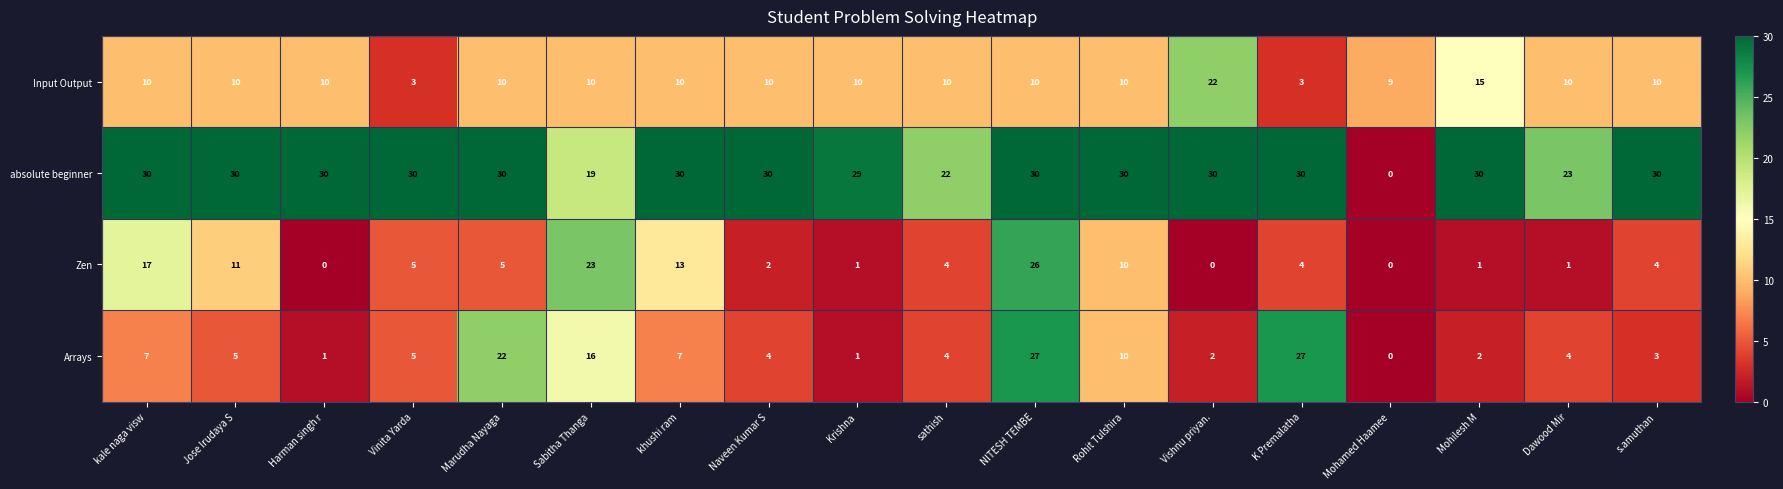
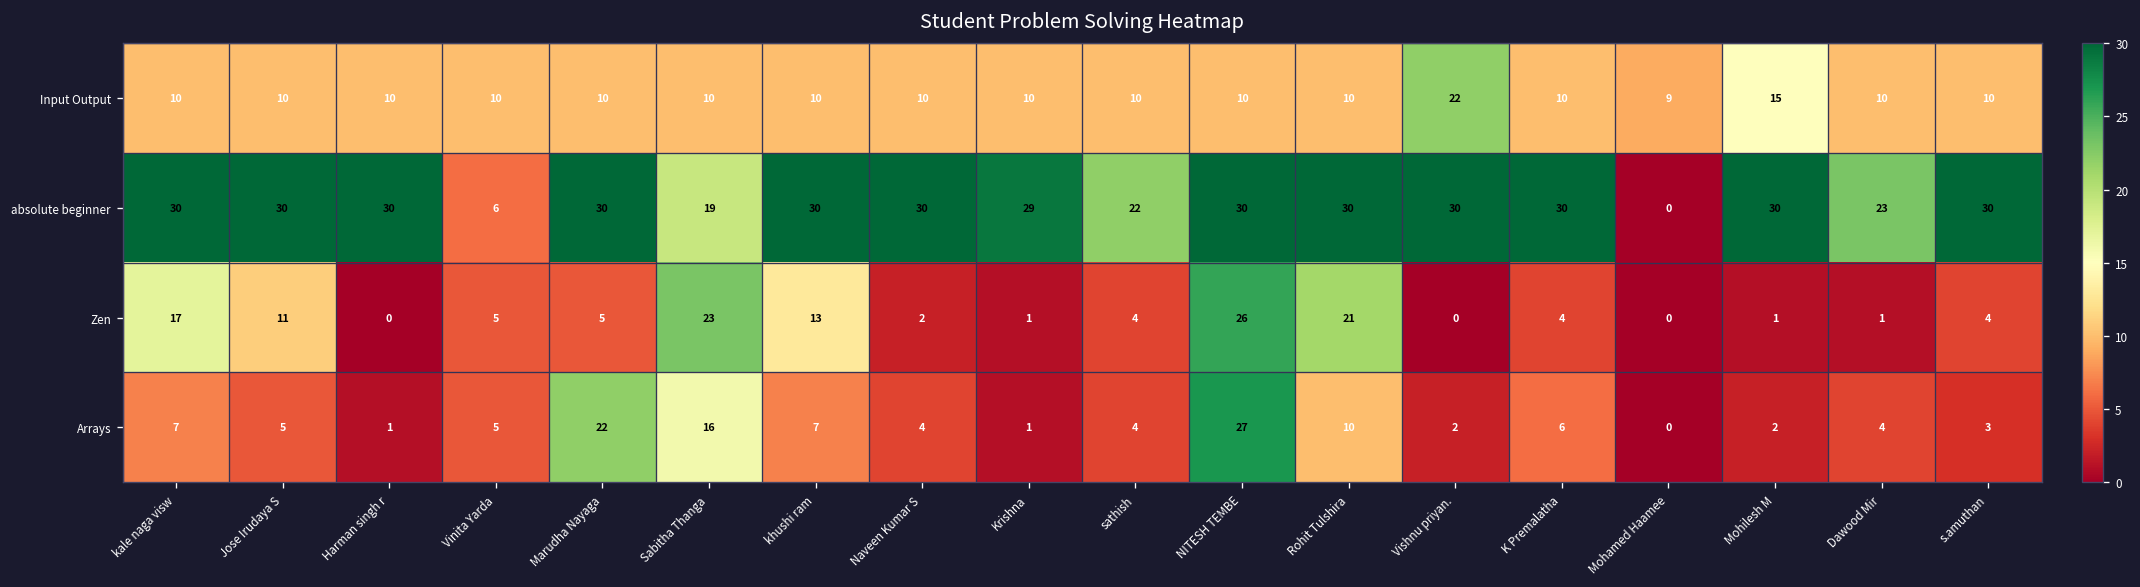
  {
    "Input Output": {
      "kale naga visw": 10,
      "Jose Irudaya S": 10,
      "Harman singh r": 10,
-     "Vinita Yarda": 3,
+     "Vinita Yarda": 10,
      "Marudha Nayaga": 10,
      "Sabitha Thanga": 10,
      "khushi ram": 10,
      "Naveen Kumar S": 10,
      "Krishna": 10,
      "sathish": 10,
      "NITESH TEMBE": 10,
      "Rohit Tulshira": 10,
      "Vishnu priyan.": 22,
-     "K Premalatha": 3,
+     "K Premalatha": 10,
      "Mohamed Haamee": 9,
      "Mohilesh M": 15,
      "Dawood Mir": 10,
      "s.amuthan": 10
    },
    "absolute beginner": {
      "kale naga visw": 30,
      "Jose Irudaya S": 30,
      "Harman singh r": 30,
-     "Vinita Yarda": 30,
+     "Vinita Yarda": 6,
      "Marudha Nayaga": 30,
      "Sabitha Thanga": 19,
      "khushi ram": 30,
      "Naveen Kumar S": 30,
      "Krishna": 29,
      "sathish": 22,
      "NITESH TEMBE": 30,
      "Rohit Tulshira": 30,
      "Vishnu priyan.": 30,
      "K Premalatha": 30,
      "Mohamed Haamee": 0,
      "Mohilesh M": 30,
      "Dawood Mir": 23,
      "s.amuthan": 30
    },
    "Zen": {
      "kale naga visw": 17,
      "Jose Irudaya S": 11,
      "Harman singh r": 0,
      "Vinita Yarda": 5,
      "Marudha Nayaga": 5,
      "Sabitha Thanga": 23,
      "khushi ram": 13,
      "Naveen Kumar S": 2,
      "Krishna": 1,
      "sathish": 4,
      "NITESH TEMBE": 26,
-     "Rohit Tulshira": 10,
+     "Rohit Tulshira": 21,
      "Vishnu priyan.": 0,
      "K Premalatha": 4,
      "Mohamed Haamee": 0,
      "Mohilesh M": 1,
      "Dawood Mir": 1,
      "s.amuthan": 4
    },
    "Arrays": {
      "kale naga visw": 7,
      "Jose Irudaya S": 5,
      "Harman singh r": 1,
      "Vinita Yarda": 5,
      "Marudha Nayaga": 22,
      "Sabitha Thanga": 16,
      "khushi ram": 7,
      "Naveen Kumar S": 4,
      "Krishna": 1,
      "sathish": 4,
      "NITESH TEMBE": 27,
      "Rohit Tulshira": 10,
      "Vishnu priyan.": 2,
-     "K Premalatha": 27,
+     "K Premalatha": 6,
      "Mohamed Haamee": 0,
      "Mohilesh M": 2,
      "Dawood Mir": 4,
      "s.amuthan": 3
    }
  }
